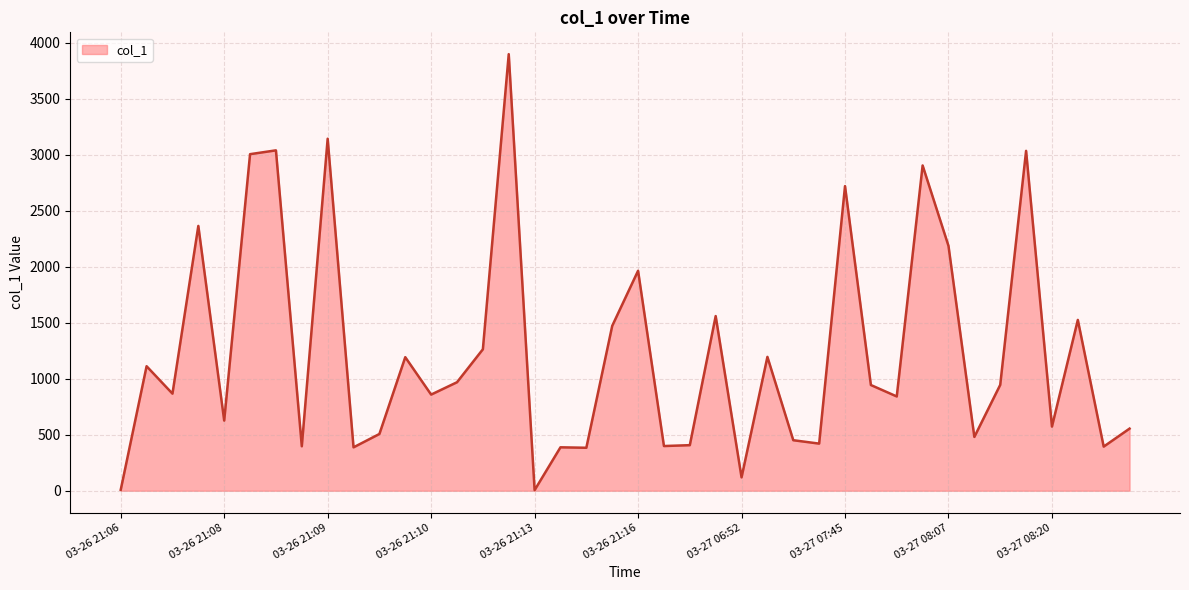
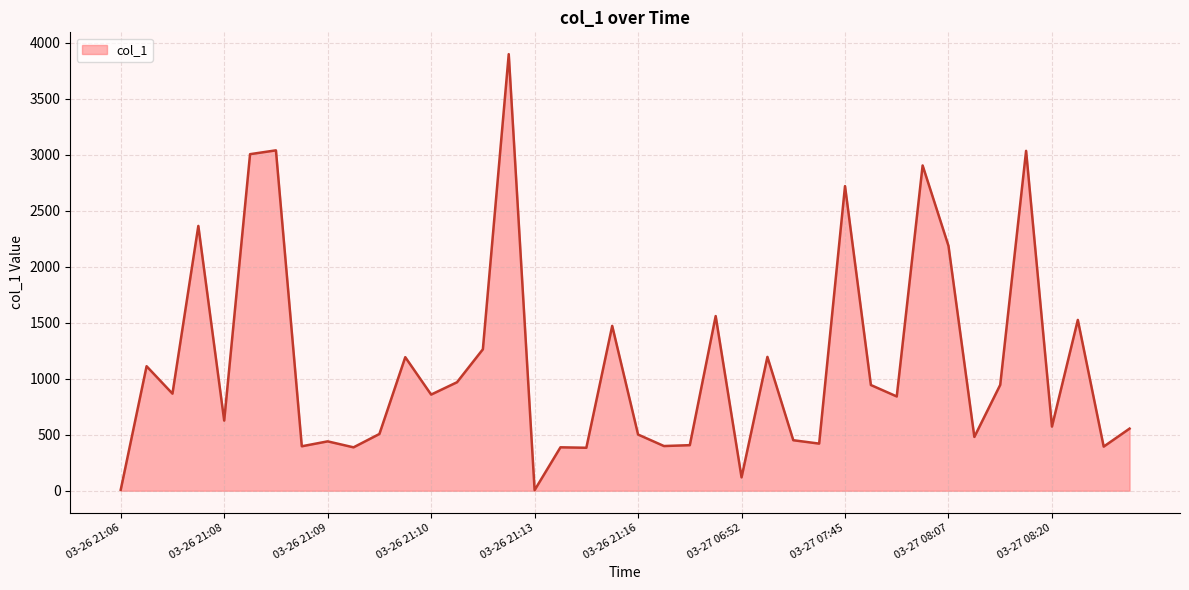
  {
    "03-26 21:06": 10,
    "03-26 21:08": 630,
-   "03-26 21:09": 3140,
+   "03-26 21:09": 440,
    "03-26 21:10": 860,
    "03-26 21:13": 10,
-   "03-26 21:16": 1960,
+   "03-26 21:16": 500,
    "03-27 06:52": 120,
    "03-27 07:45": 2720,
    "03-27 08:07": 2190,
    "03-27 08:20": 570
  }
